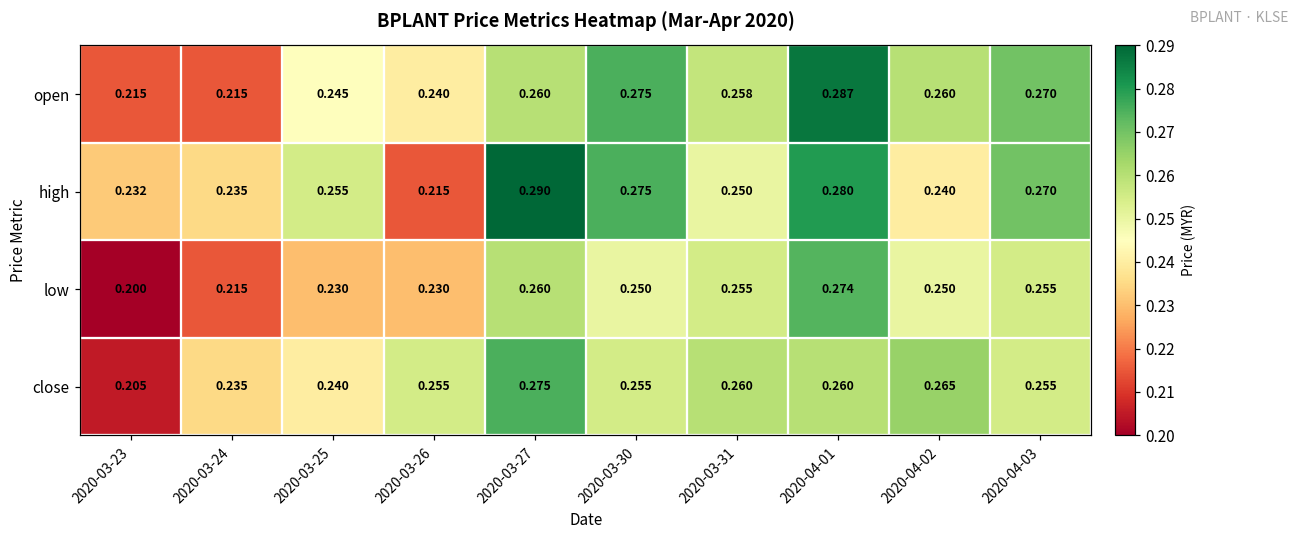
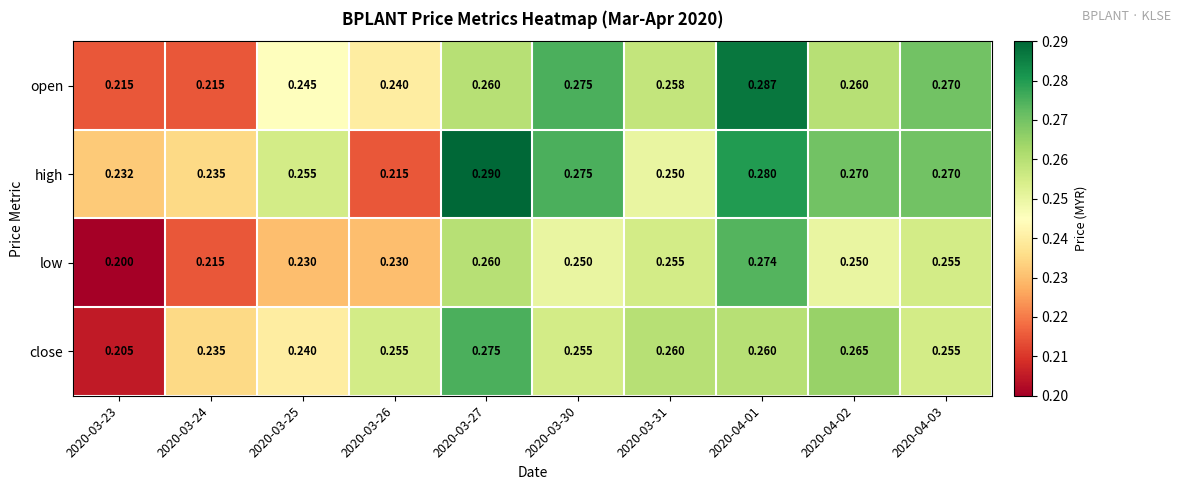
  {
    "open": {
      "2020-03-23": 0.215,
      "2020-03-24": 0.215,
      "2020-03-25": 0.245,
      "2020-03-26": 0.240,
      "2020-03-27": 0.260,
      "2020-03-30": 0.275,
      "2020-03-31": 0.258,
      "2020-04-01": 0.287,
      "2020-04-02": 0.260,
      "2020-04-03": 0.270
    },
    "high": {
      "2020-03-23": 0.232,
      "2020-03-24": 0.235,
      "2020-03-25": 0.255,
      "2020-03-26": 0.215,
      "2020-03-27": 0.290,
      "2020-03-30": 0.275,
      "2020-03-31": 0.250,
      "2020-04-01": 0.280,
-     "2020-04-02": 0.240,
+     "2020-04-02": 0.270,
      "2020-04-03": 0.270
    },
    "low": {
      "2020-03-23": 0.200,
      "2020-03-24": 0.215,
      "2020-03-25": 0.230,
      "2020-03-26": 0.230,
      "2020-03-27": 0.260,
      "2020-03-30": 0.250,
      "2020-03-31": 0.255,
      "2020-04-01": 0.274,
      "2020-04-02": 0.250,
      "2020-04-03": 0.255
    },
    "close": {
      "2020-03-23": 0.205,
      "2020-03-24": 0.235,
      "2020-03-25": 0.240,
      "2020-03-26": 0.255,
      "2020-03-27": 0.275,
      "2020-03-30": 0.255,
      "2020-03-31": 0.260,
      "2020-04-01": 0.260,
      "2020-04-02": 0.265,
      "2020-04-03": 0.255
    }
  }
